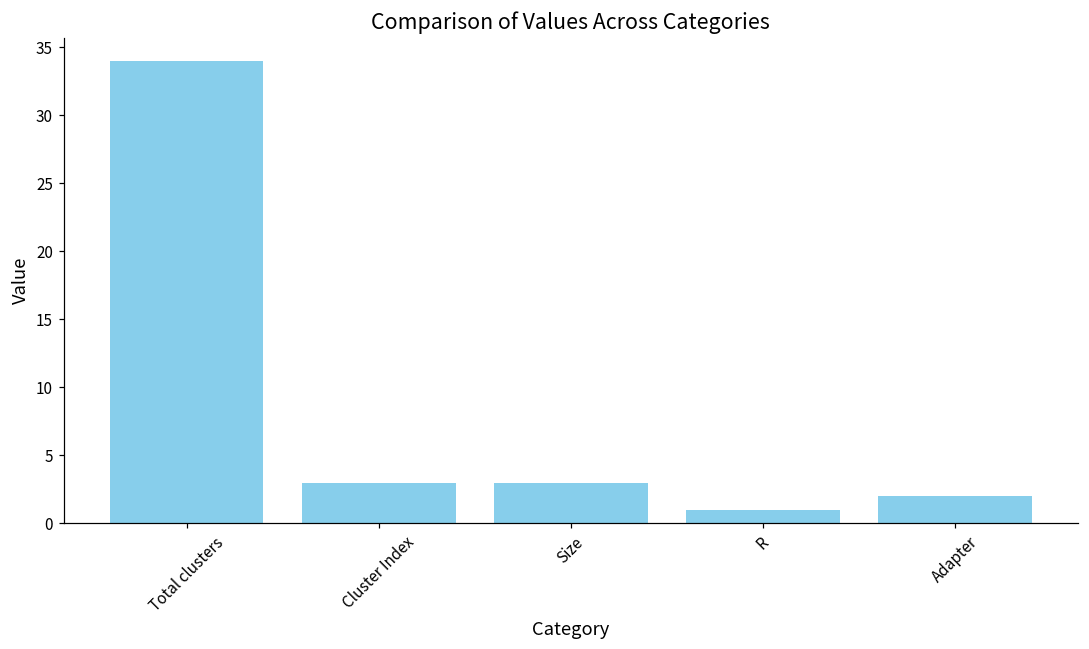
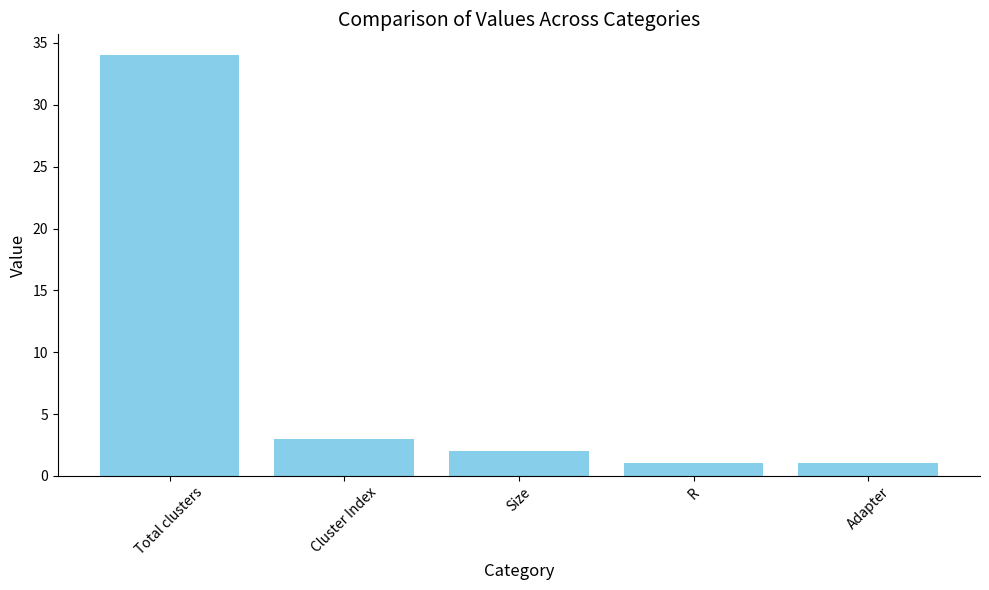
  {
    "Total clusters": 34,
    "Cluster Index": 3,
-   "Size": 3,
+   "Size": 2,
    "R": 1,
-   "Adapter": 2
+   "Adapter": 1
  }
